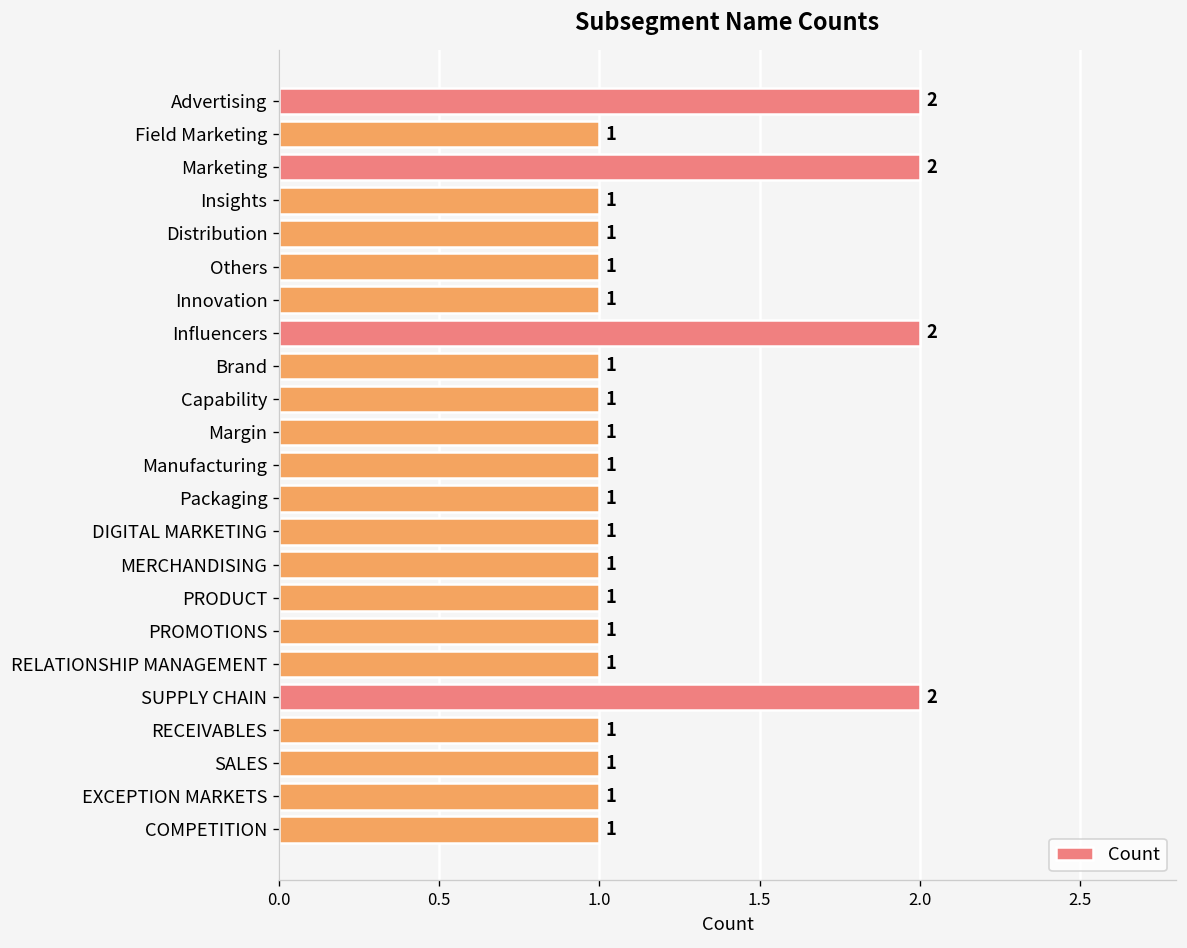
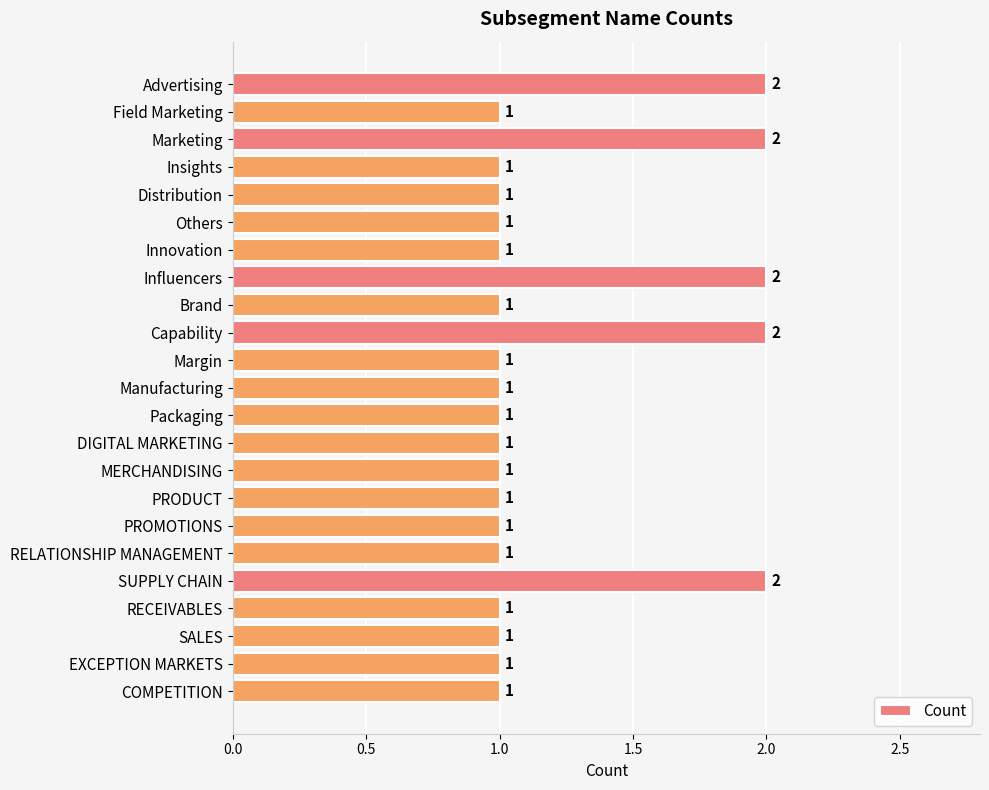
  {
    "Advertising": 2,
    "Field Marketing": 1,
    "Marketing": 2,
    "Insights": 1,
    "Distribution": 1,
    "Others": 1,
    "Innovation": 1,
    "Influencers": 2,
    "Brand": 1,
-   "Capability": 1,
+   "Capability": 2,
    "Margin": 1,
    "Manufacturing": 1,
    "Packaging": 1,
    "DIGITAL MARKETING": 1,
    "MERCHANDISING": 1,
    "PRODUCT": 1,
    "PROMOTIONS": 1,
    "RELATIONSHIP MANAGEMENT": 1,
    "SUPPLY CHAIN": 2,
    "RECEIVABLES": 1,
    "SALES": 1,
    "EXCEPTION MARKETS": 1,
    "COMPETITION": 1
  }
